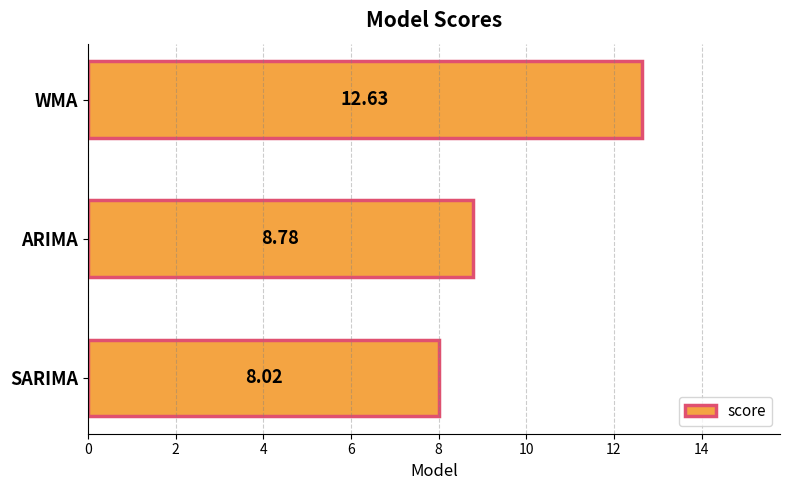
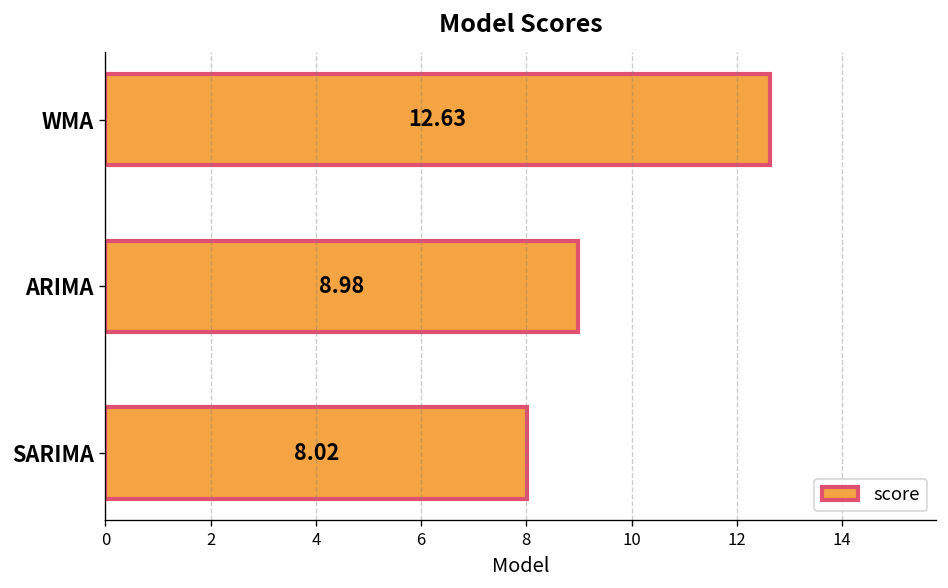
  {
    "WMA": 12.63,
-   "ARIMA": 8.78,
+   "ARIMA": 8.98,
    "SARIMA": 8.02
  }
